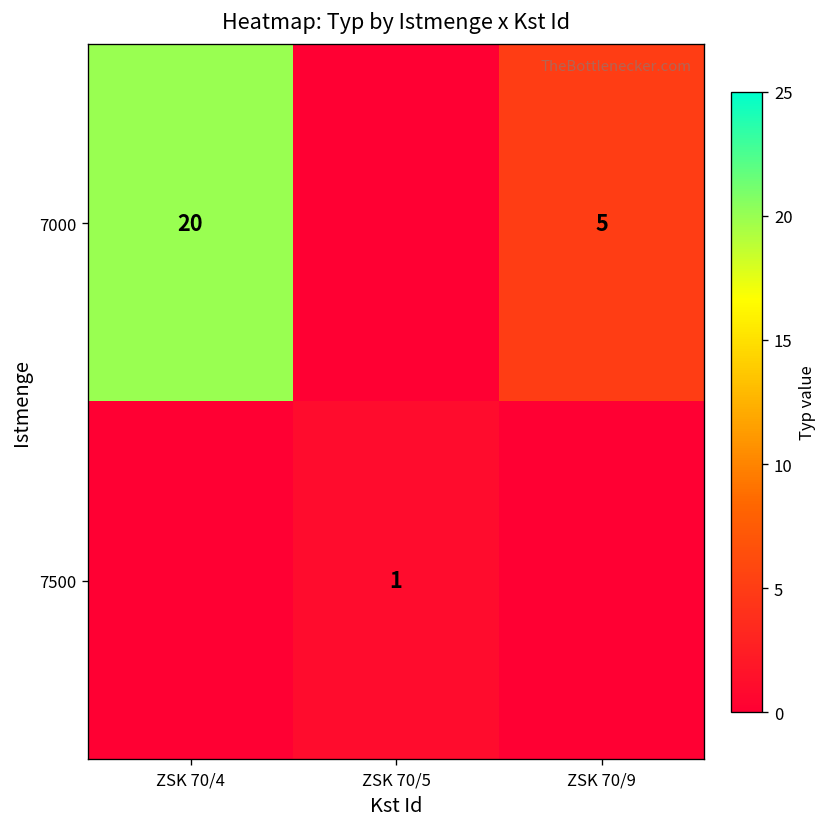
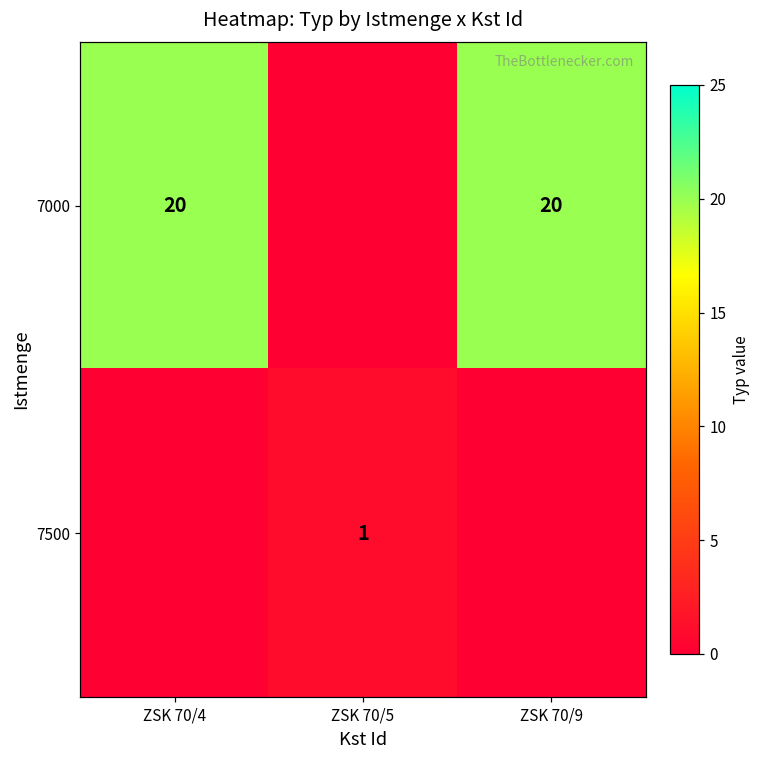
  {
    "7000": {
      "ZSK 70/4": 20,
-     "ZSK 70/9": 5
+     "ZSK 70/9": 20
    },
    "7500": {
      "ZSK 70/5": 1
    }
  }
